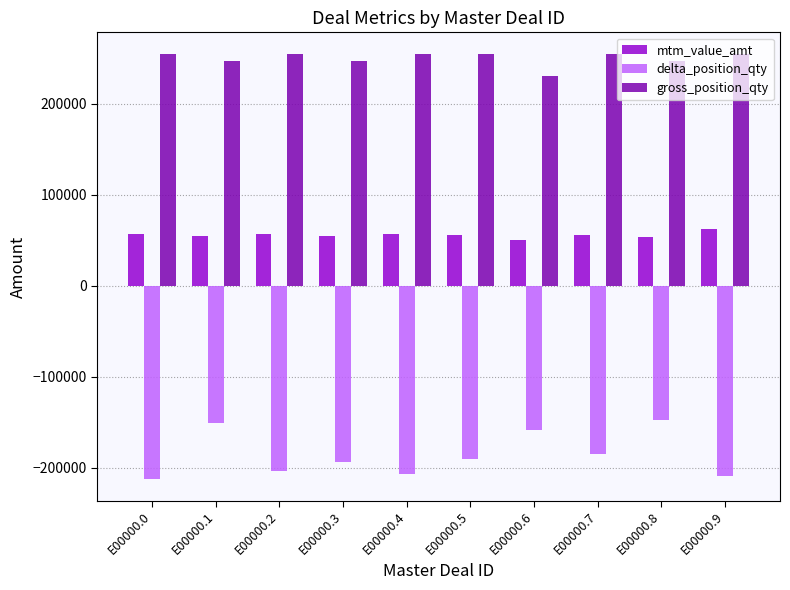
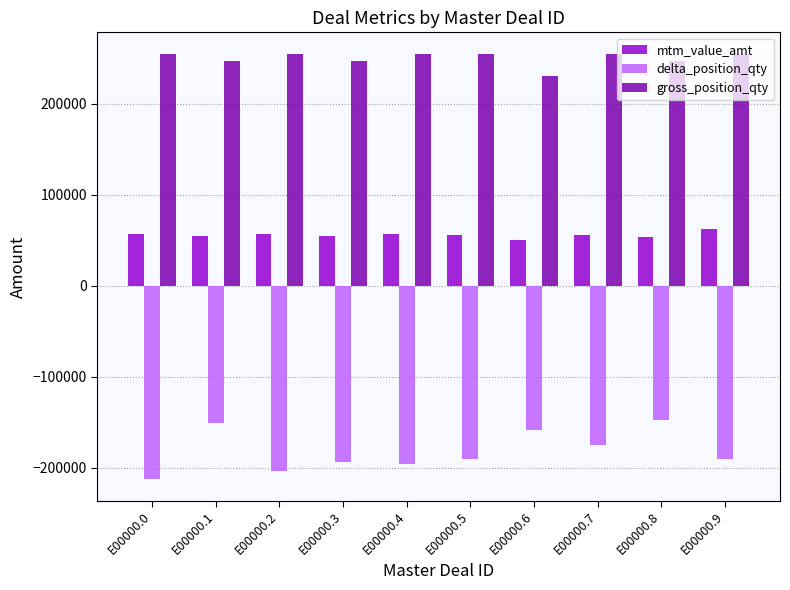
  {
    "delta_position_qty": {
      "E00000.0": -210000,
      "E00000.1": -150000,
      "E00000.2": -200000,
      "E00000.3": -190000,
-     "E00000.4": -210000,
+     "E00000.4": -200000,
      "E00000.5": -190000,
      "E00000.6": -160000,
-     "E00000.7": -180000,
+     "E00000.7": -170000,
      "E00000.8": -150000,
-     "E00000.9": -210000
+     "E00000.9": -190000
    }
  }
